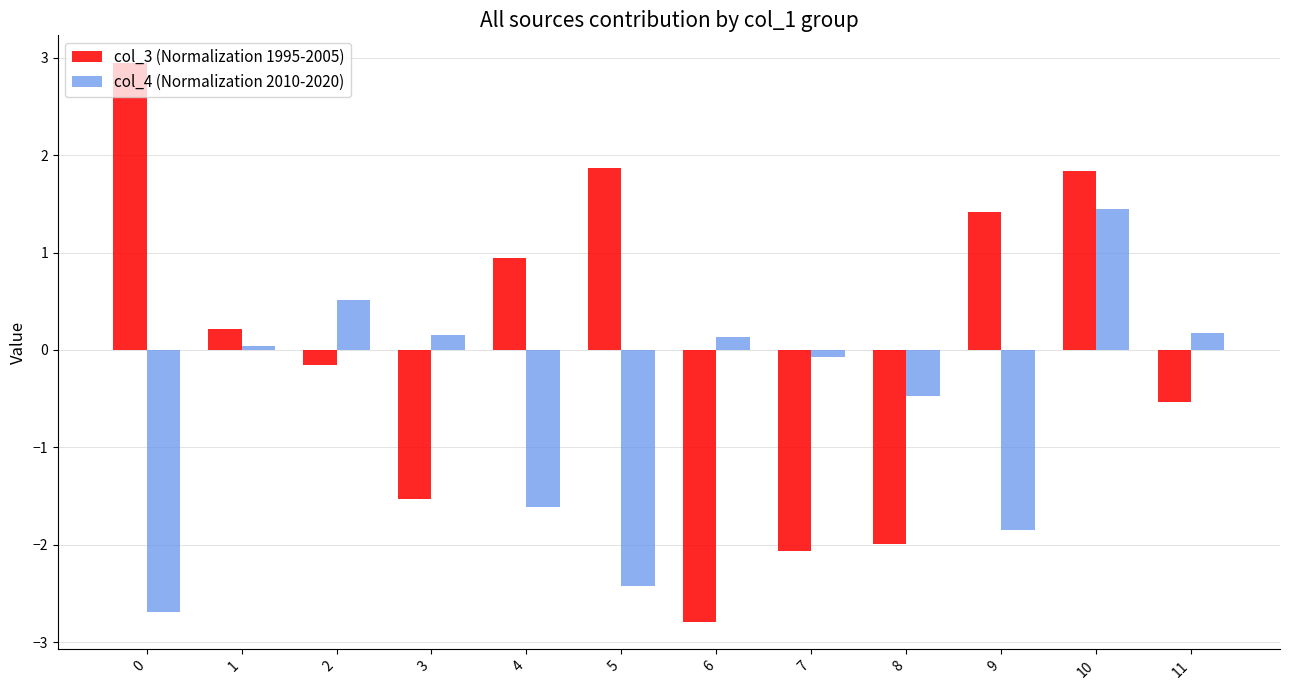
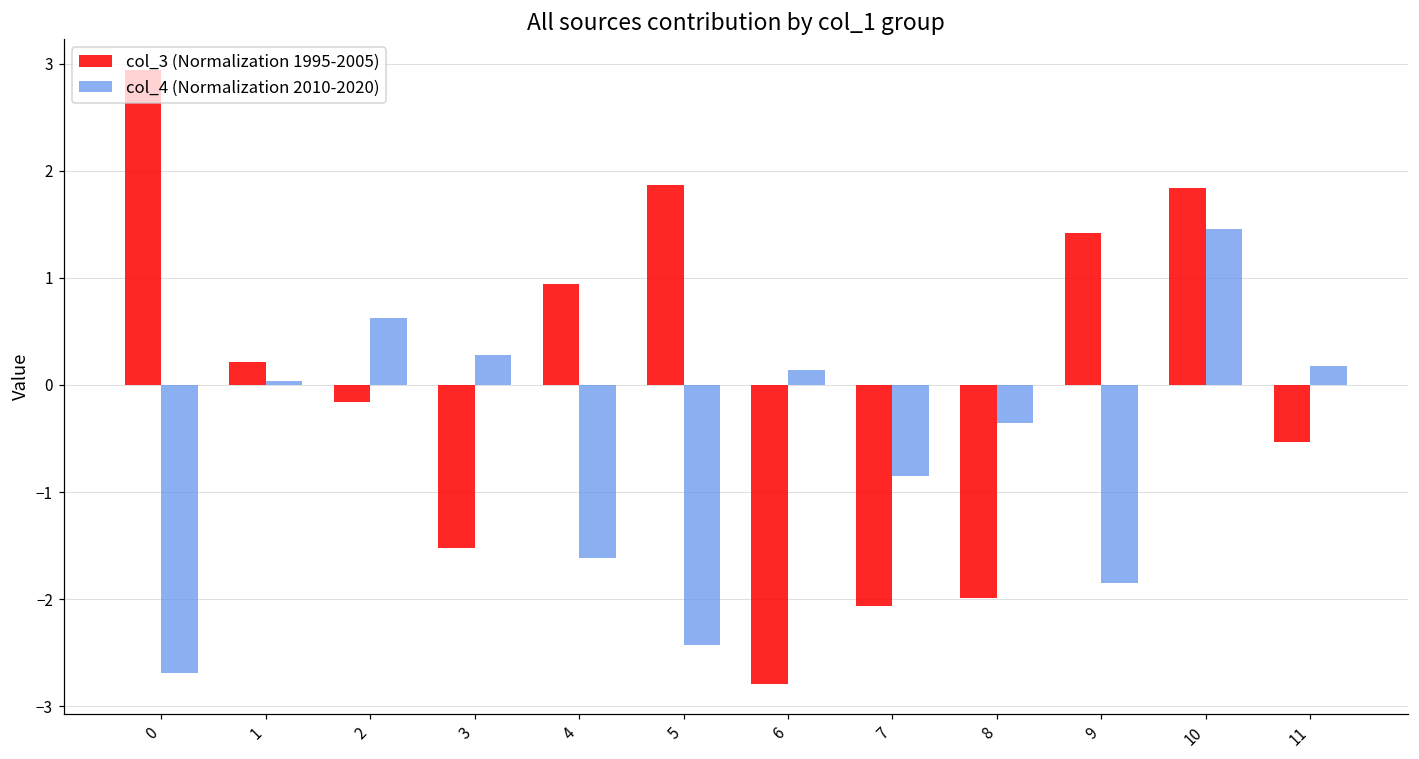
  {
    "col_3 (Normalization 1995-2005)": {
      "1": 0.2,
      "2": -0.2,
      "3": -1.5,
      "4": 0.9,
      "5": 1.9,
      "6": -2.8,
      "7": -2.1,
      "8": -2.0,
      "9": 1.4,
      "10": 1.8,
      "11": -0.5
    },
    "col_4 (Normalization 2010-2020)": {
      "0": -2.7,
      "1": 0.0,
-     "2": 0.5,
-     "3": 0.2,
+     "2": 0.6,
+     "3": 0.3,
      "4": -1.6,
      "5": -2.4,
      "6": 0.1,
-     "7": -0.1,
-     "8": -0.5,
+     "7": -0.9,
+     "8": -0.4,
      "9": -1.9,
      "10": 1.5,
      "11": 0.2
    }
  }
